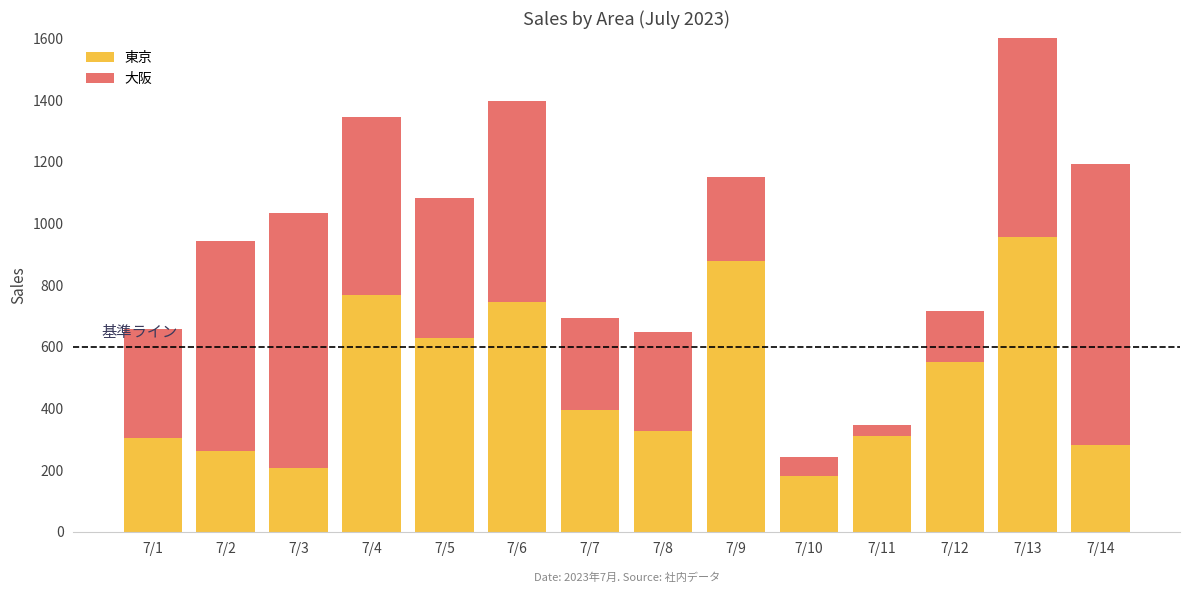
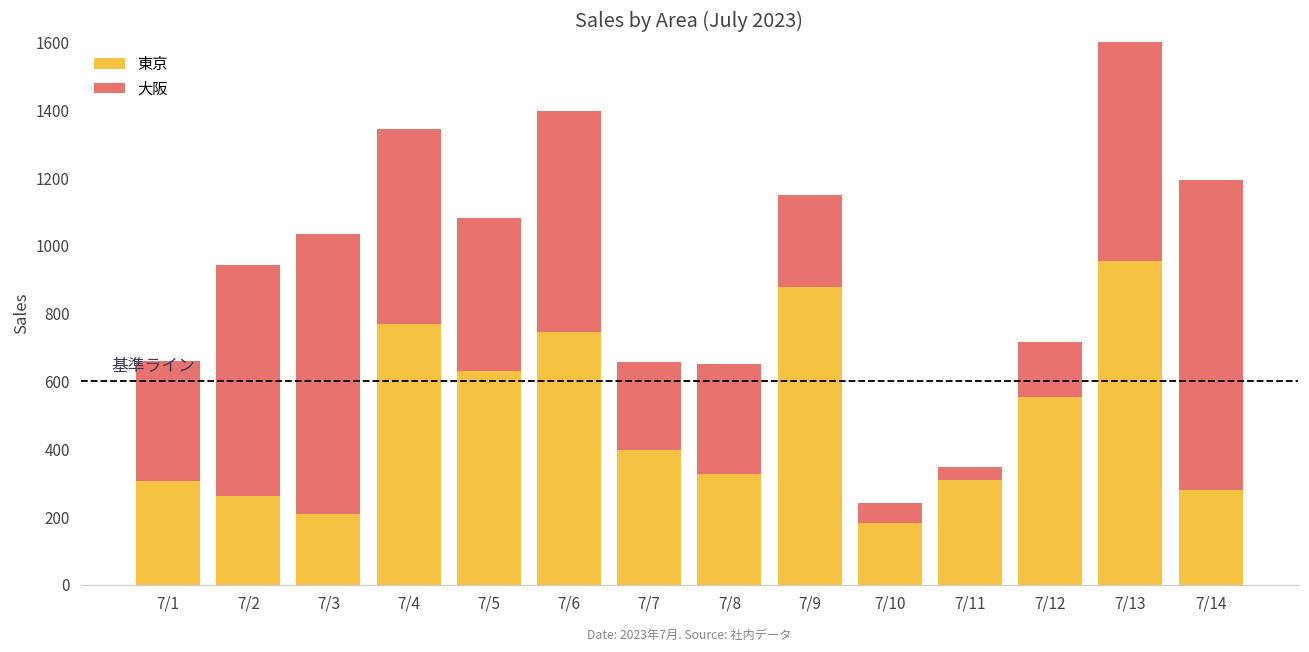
  {
    "東京": {
      "7/1": 310,
      "7/2": 260,
      "7/3": 210,
      "7/4": 770,
      "7/5": 630,
      "7/6": 750,
      "7/7": 400,
      "7/8": 330,
      "7/9": 880,
      "7/10": 180,
      "7/11": 310,
      "7/12": 550,
      "7/13": 960,
      "7/14": 280
    },
    "大阪": {
      "7/1": 350,
      "7/2": 680,
      "7/3": 830,
      "7/4": 580,
      "7/5": 450,
      "7/6": 650,
-     "7/7": 300,
+     "7/7": 260,
      "7/8": 320,
      "7/9": 270,
      "7/10": 60,
      "7/11": 40,
      "7/12": 160,
      "7/14": 910
    }
  }
